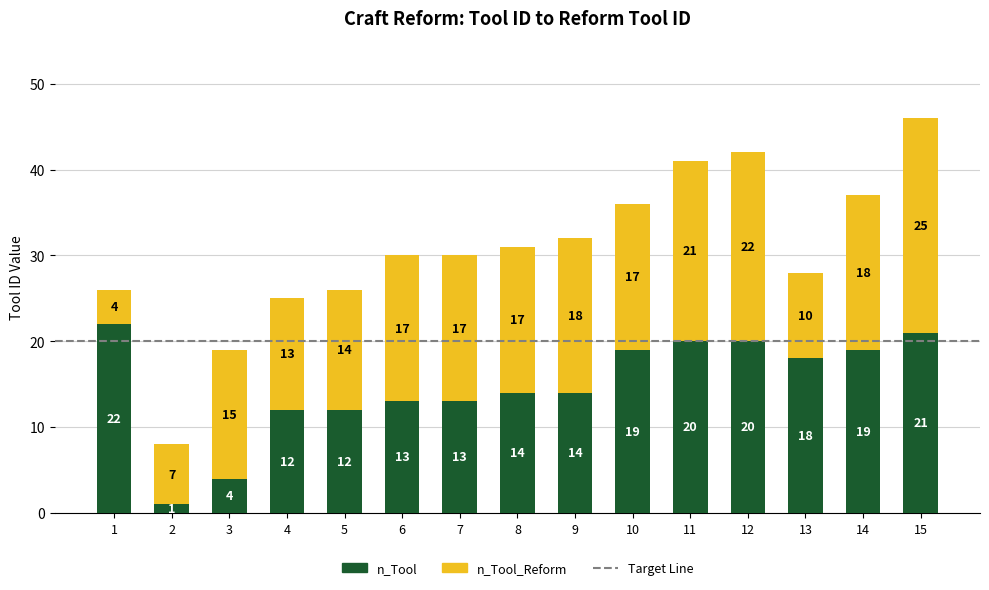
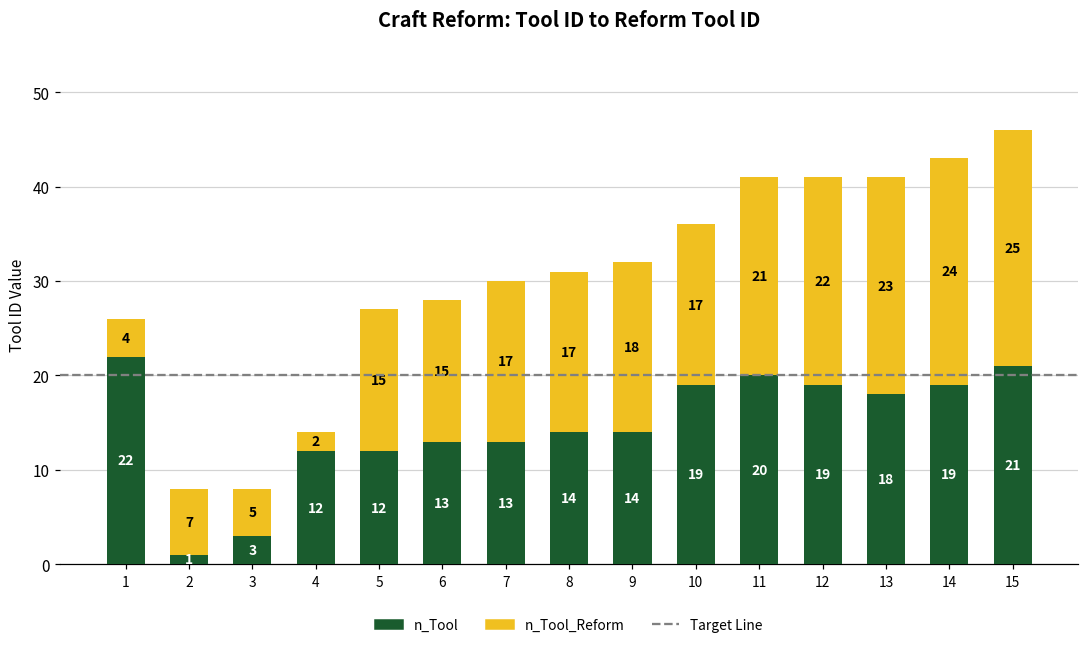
  {
    "n_Tool": {
      "1": 22,
      "2": 1,
-     "3": 4,
+     "3": 3,
      "4": 12,
      "5": 12,
      "6": 13,
      "7": 13,
      "8": 14,
      "9": 14,
      "10": 19,
      "11": 20,
-     "12": 20,
+     "12": 19,
      "13": 18,
      "14": 19,
      "15": 21
    },
    "n_Tool_Reform": {
      "1": 4,
      "2": 7,
-     "3": 15,
-     "4": 13,
-     "5": 14,
-     "6": 17,
+     "3": 5,
+     "4": 2,
+     "5": 15,
+     "6": 15,
      "7": 17,
      "8": 17,
      "9": 18,
      "10": 17,
      "11": 21,
      "12": 22,
-     "13": 10,
-     "14": 18,
+     "13": 23,
+     "14": 24,
      "15": 25
    }
  }
